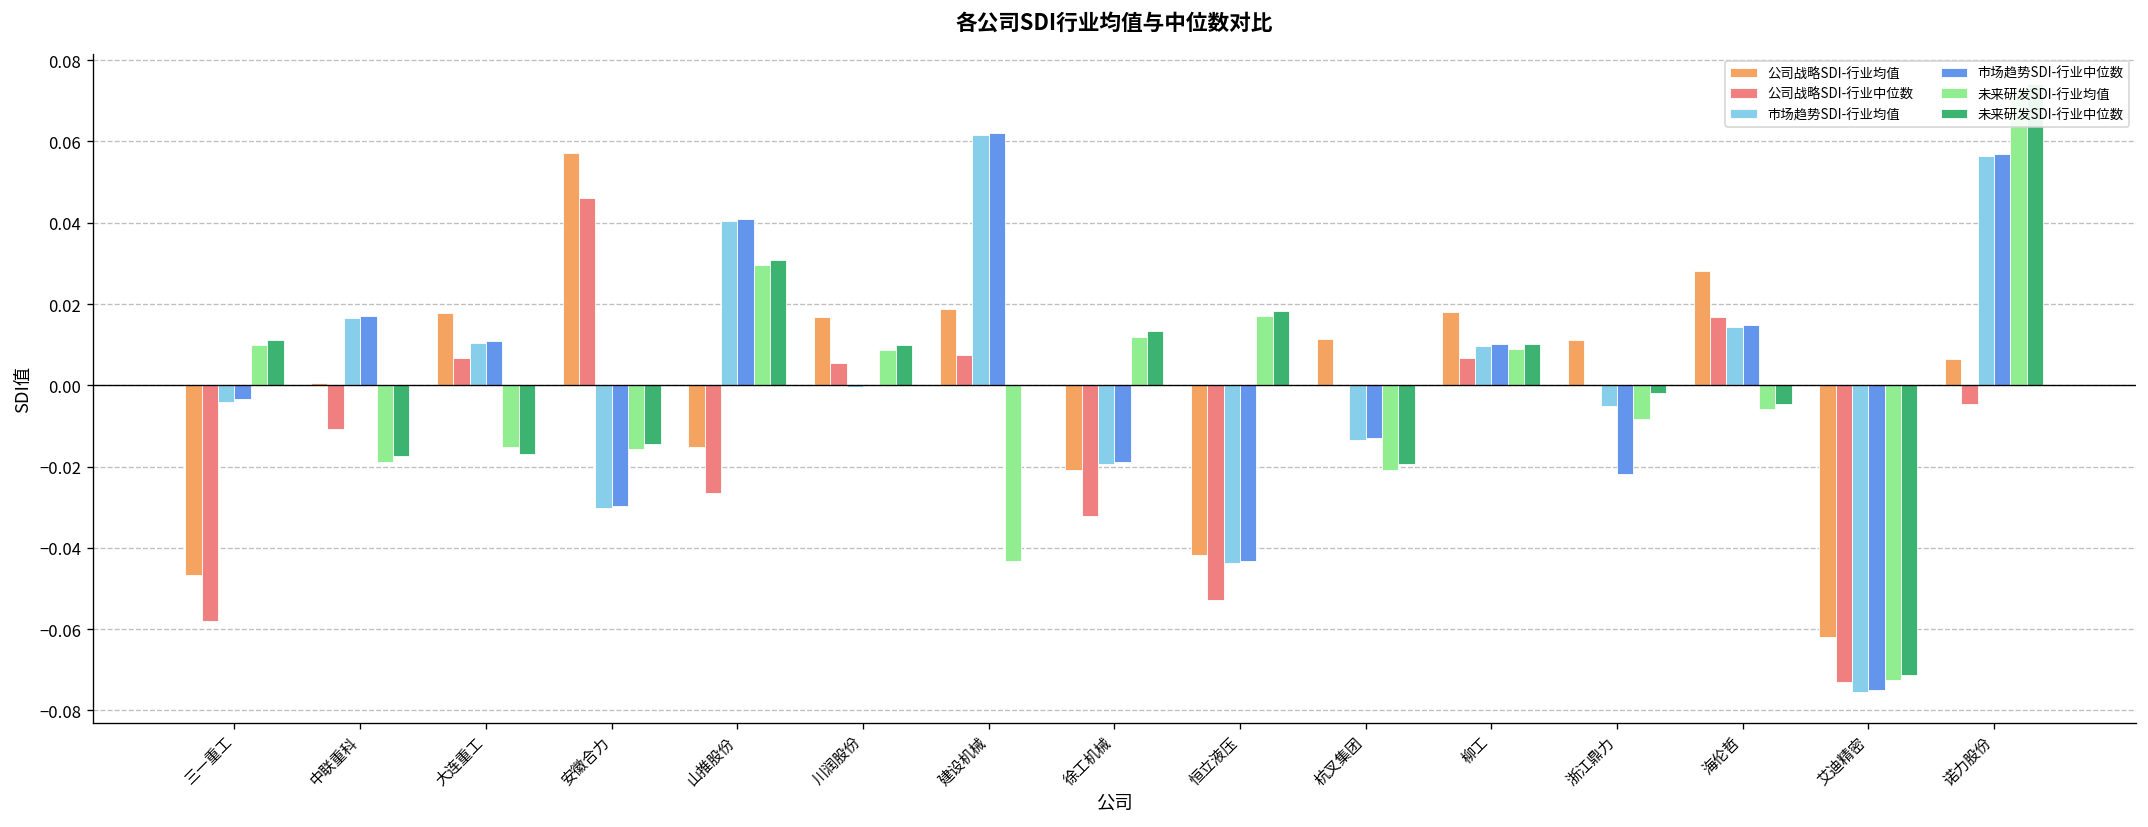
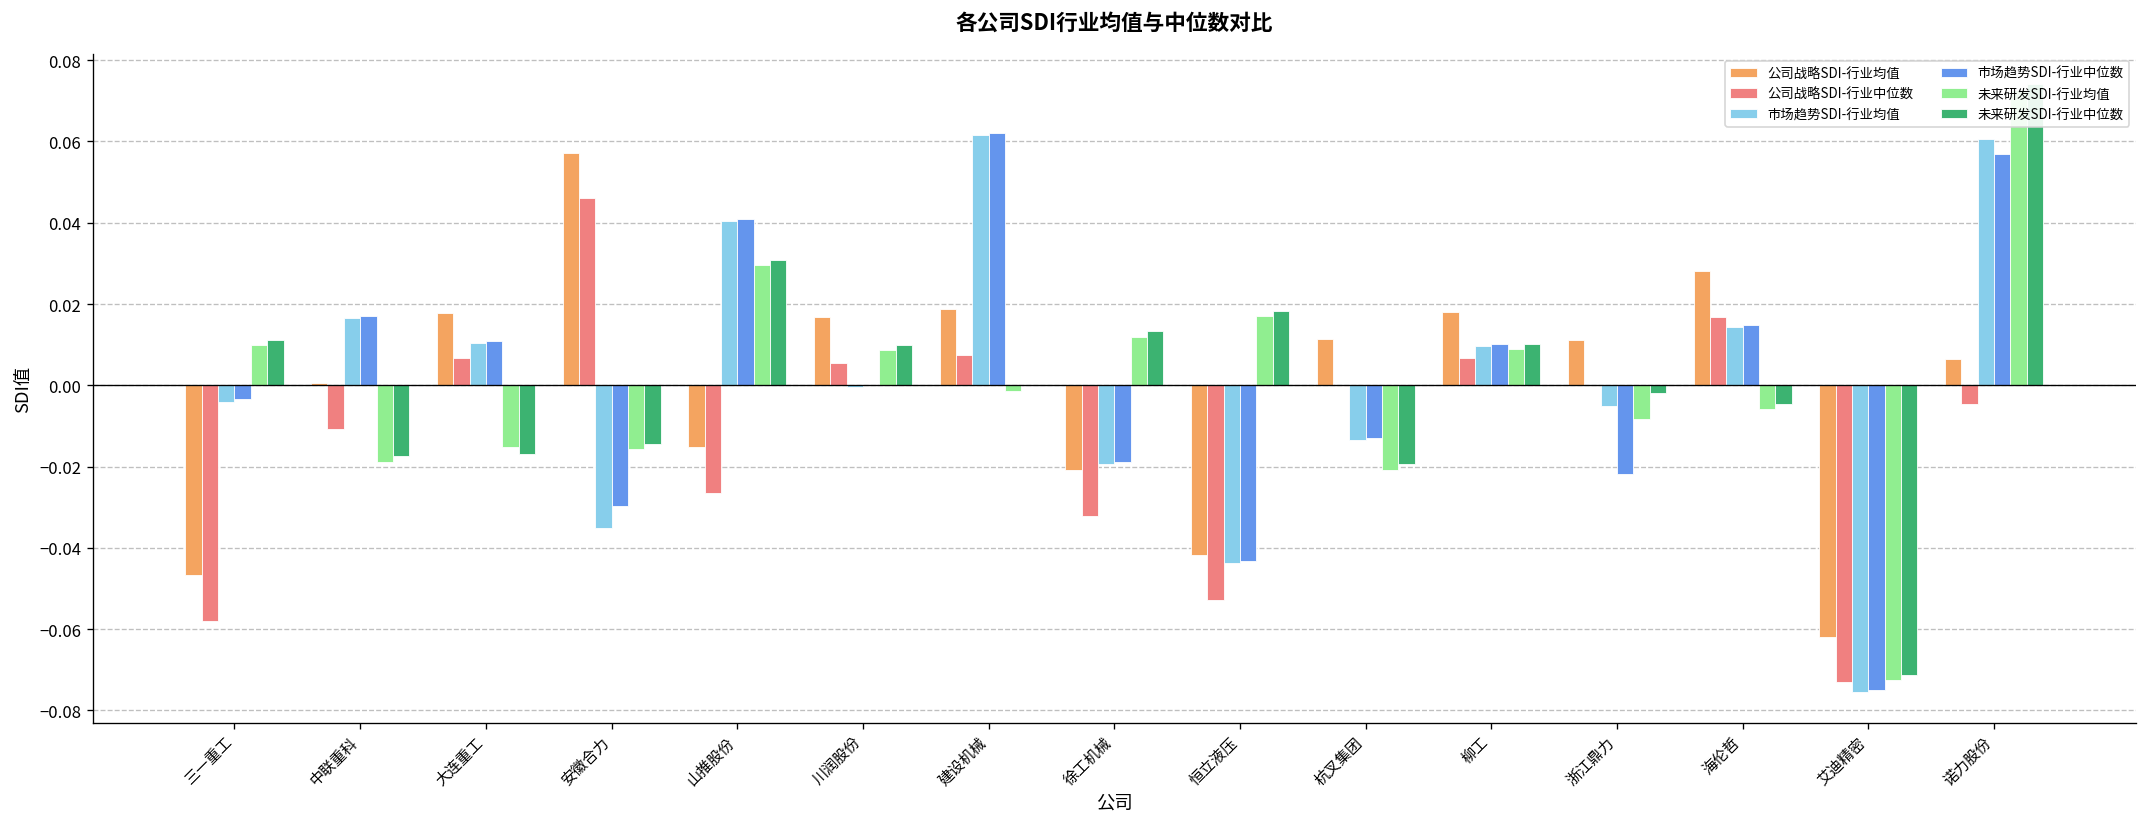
  {
    "市场趋势SDI-行业均值": {
      "三一重工": -0.004,
      "中联重科": 0.016,
      "大连重工": 0.010,
-     "安徽合力": -0.030,
+     "安徽合力": -0.035,
      "山推股份": 0.040,
      "建设机械": 0.062,
      "徐工机械": -0.019,
      "恒立液压": -0.044,
      "杭叉集团": -0.014,
      "柳工": 0.010,
      "浙江鼎力": -0.005,
      "海伦哲": 0.014,
      "艾迪精密": -0.076,
-     "诺力股份": 0.056
+     "诺力股份": 0.061
    },
    "市场趋势SDI-行业中位数": {
      "三一重工": -0.003,
      "中联重科": 0.017,
      "大连重工": 0.011,
      "安徽合力": -0.030,
      "山推股份": 0.041,
      "川润股份": 0.000,
      "建设机械": 0.062,
      "徐工机械": -0.019,
      "恒立液压": -0.043,
      "杭叉集团": -0.013,
      "柳工": 0.010,
      "浙江鼎力": -0.022,
      "海伦哲": 0.015,
      "艾迪精密": -0.075,
      "诺力股份": 0.057
    },
    "未来研发SDI-行业均值": {
      "三一重工": 0.010,
      "中联重科": -0.019,
      "大连重工": -0.015,
      "安徽合力": -0.016,
      "山推股份": 0.030,
      "川润股份": 0.009,
-     "建设机械": -0.043,
+     "建设机械": -0.001,
      "徐工机械": 0.012,
      "恒立液压": 0.017,
      "杭叉集团": -0.021,
      "柳工": 0.009,
      "浙江鼎力": -0.008,
      "海伦哲": -0.006,
      "艾迪精密": -0.072
    },
    "未来研发SDI-行业中位数": {
      "三一重工": 0.011,
      "中联重科": -0.018,
      "大连重工": -0.017,
      "安徽合力": -0.014,
      "山推股份": 0.031,
      "川润股份": 0.010,
      "建设机械": 0.000,
      "徐工机械": 0.013,
      "恒立液压": 0.018,
      "杭叉集团": -0.019,
      "柳工": 0.010,
      "浙江鼎力": -0.002,
      "海伦哲": -0.005,
      "艾迪精密": -0.071
    }
  }
